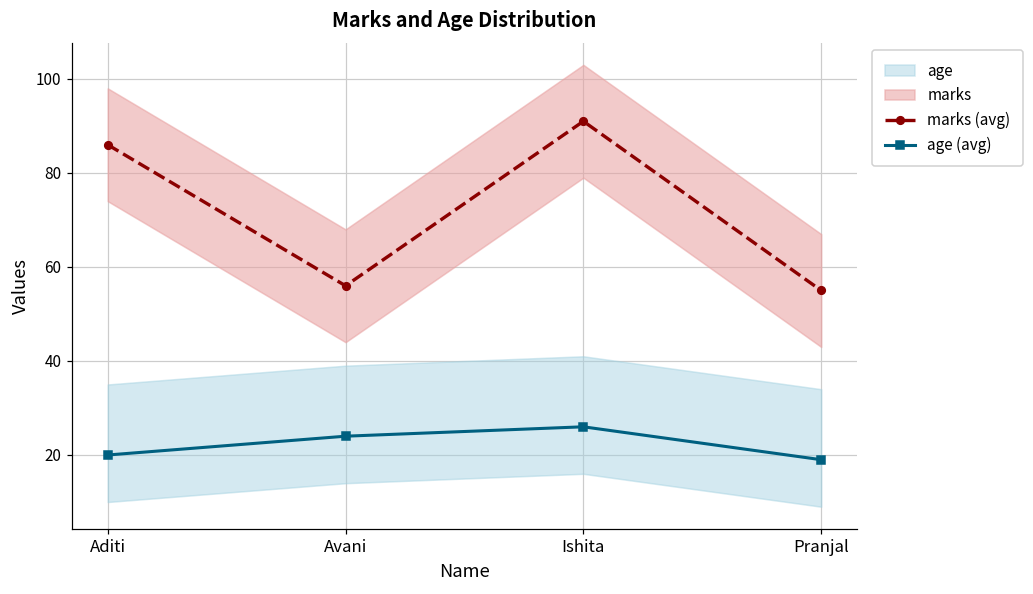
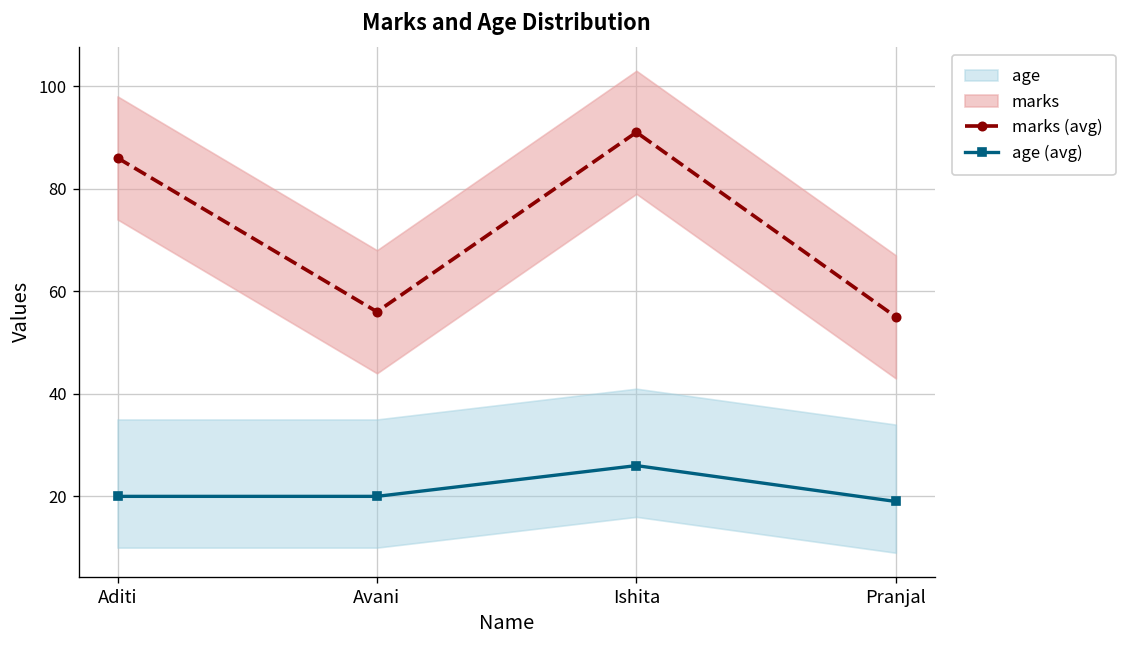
  {
    "marks (avg)": {
      "Aditi": 86,
      "Avani": 56,
      "Ishita": 91,
      "Pranjal": 55
    },
    "age (avg)": {
      "Aditi": 20,
-     "Avani": 24,
+     "Avani": 20,
      "Ishita": 26,
      "Pranjal": 19
    }
  }
